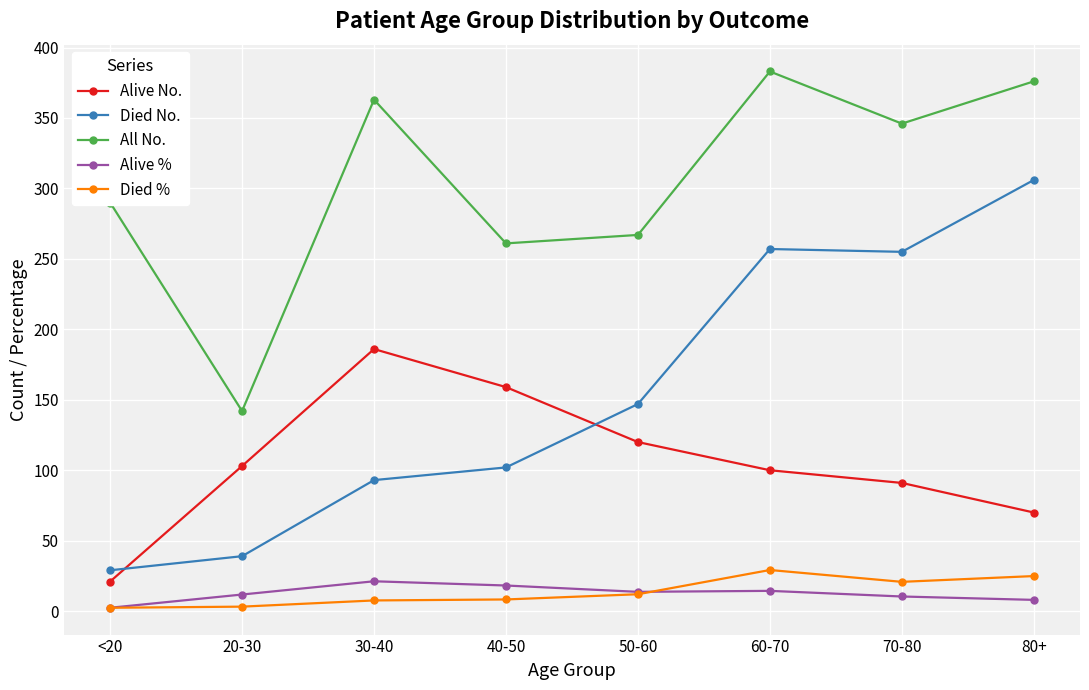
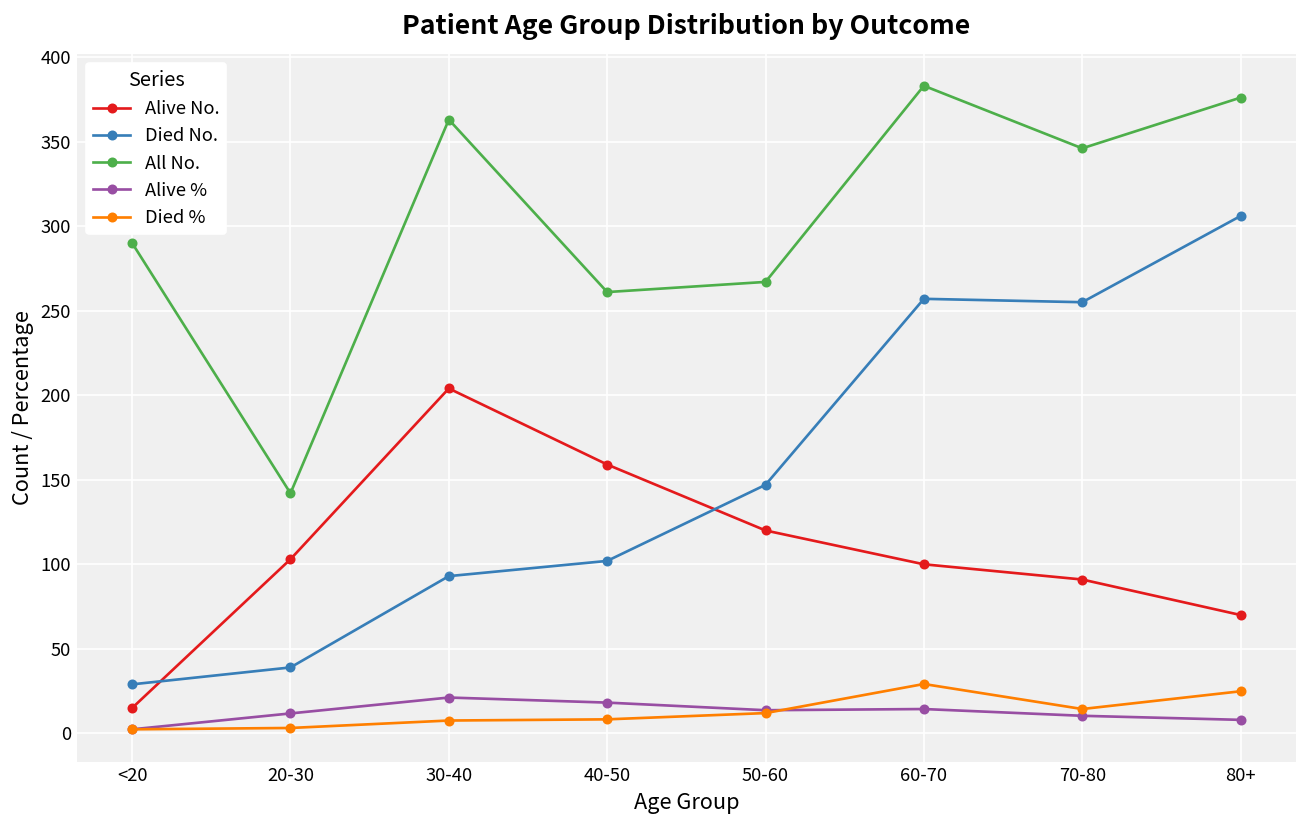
  {
    "Alive No.": {
-     "<20": 21,
+     "<20": 15,
      "20-30": 103,
-     "30-40": 186,
+     "30-40": 204,
      "40-50": 159,
      "50-60": 120,
      "60-70": 100,
      "70-80": 91,
      "80+": 70
    },
    "Died No.": {
      "<20": 29,
      "20-30": 39,
      "30-40": 93,
      "40-50": 102,
      "50-60": 147,
      "60-70": 257,
      "70-80": 255,
      "80+": 306
    },
    "All No.": {
      "20-30": 142,
      "30-40": 363,
      "40-50": 261,
      "50-60": 267,
      "60-70": 383,
      "70-80": 346,
      "80+": 376
    },
    "Alive %": {
      "20-30": 12,
      "30-40": 21,
      "40-50": 18,
      "60-70": 14,
      "70-80": 10,
      "80+": 8
    },
    "Died %": {
      "20-30": 3,
      "30-40": 8,
      "40-50": 8,
      "60-70": 29,
-     "70-80": 21,
+     "70-80": 14,
      "80+": 25
    }
  }
